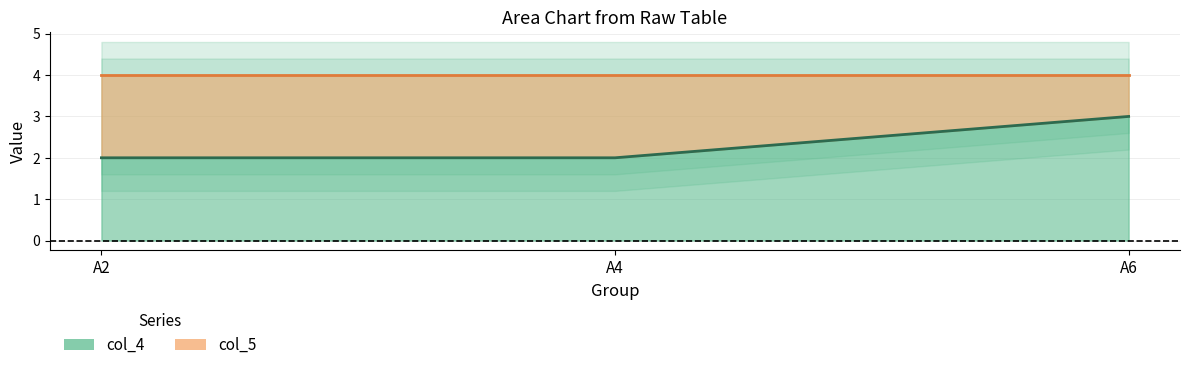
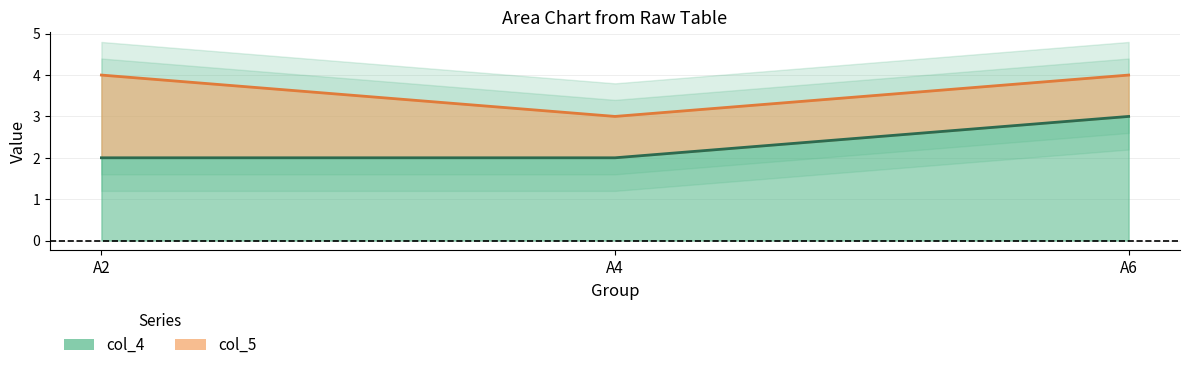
  {
    "col_5": {
      "A2": 4,
-     "A4": 4,
+     "A4": 3,
      "A6": 4
    }
  }
